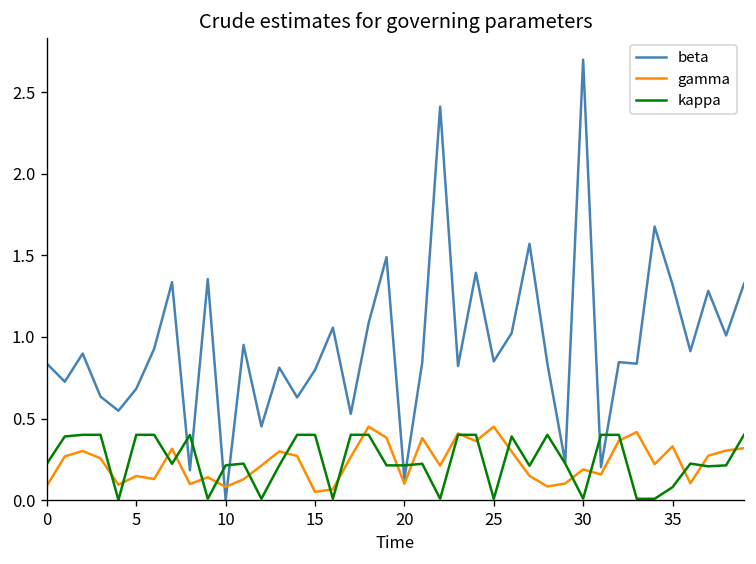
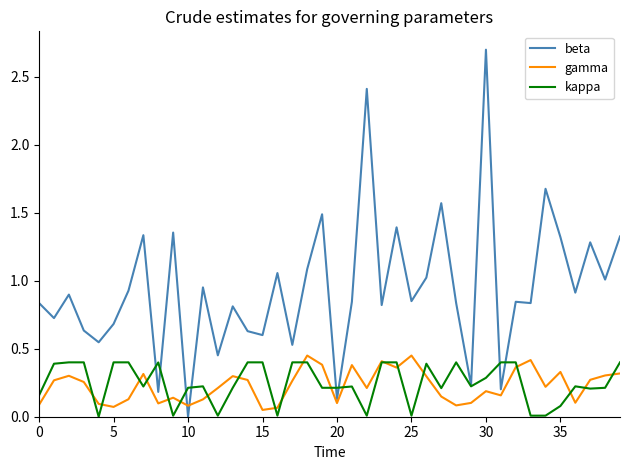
  {
    "beta": {
      "0": 0.84,
      "5": 0.68,
      "10": 0.00,
-     "15": 0.80,
+     "15": 0.60,
      "20": 0.13,
      "25": 0.85,
      "30": 2.70,
      "35": 1.32
    },
    "gamma": {
      "0": 0.09,
-     "5": 0.15,
+     "5": 0.07,
      "10": 0.08,
      "15": 0.05,
      "20": 0.10,
      "25": 0.45,
      "30": 0.19,
      "35": 0.33
    },
    "kappa": {
-     "0": 0.22,
+     "0": 0.16,
      "5": 0.40,
      "10": 0.21,
      "15": 0.40,
      "20": 0.21,
      "25": 0.01,
-     "30": 0.01,
+     "30": 0.29,
      "35": 0.08
    }
  }
